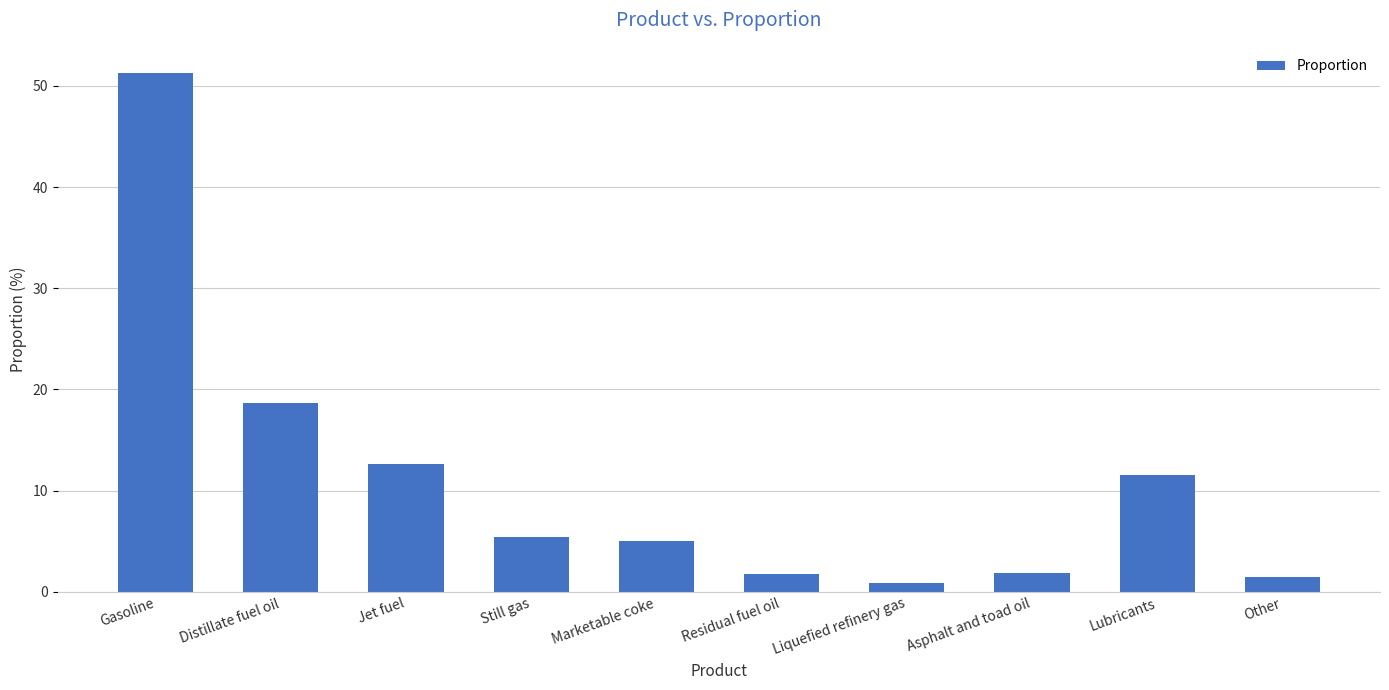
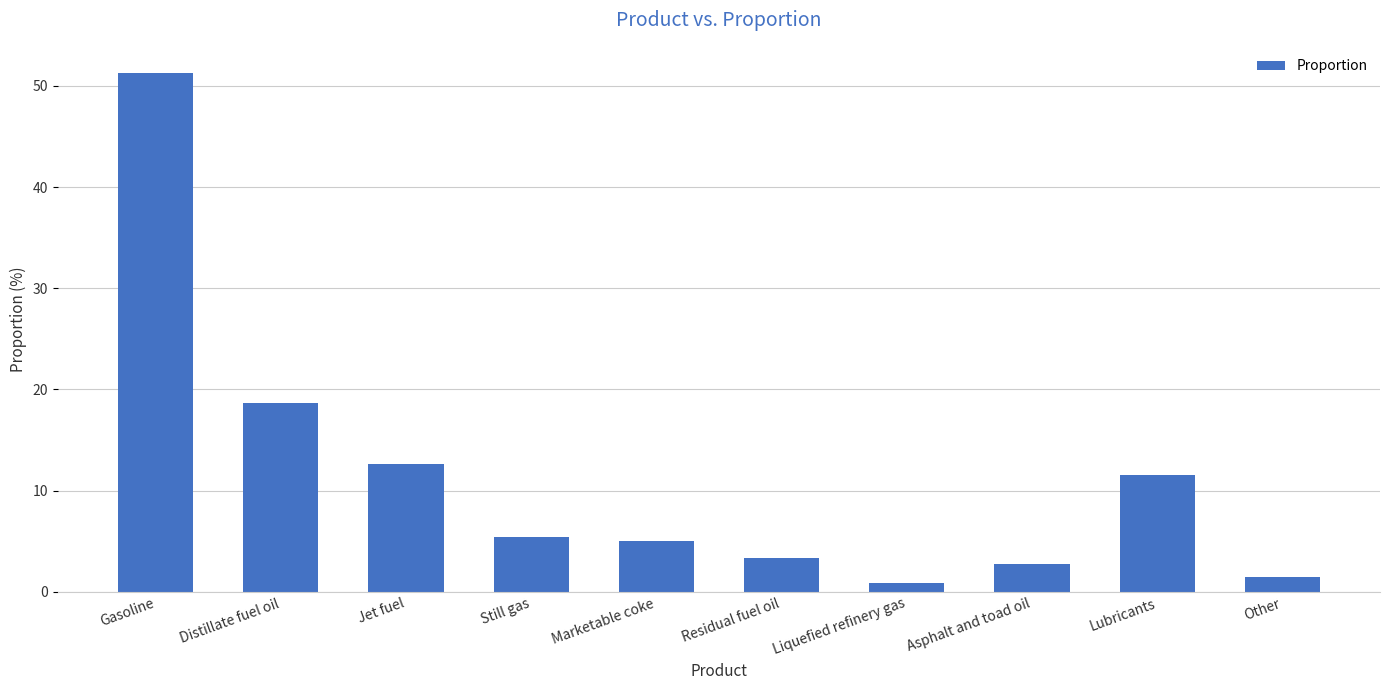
  {
    "Gasoline": 51.3,
    "Distillate fuel oil": 18.7,
    "Jet fuel": 12.6,
    "Still gas": 5.4,
    "Marketable coke": 5.0,
-   "Residual fuel oil": 1.8,
+   "Residual fuel oil": 3.3,
    "Liquefied refinery gas": 0.9,
-   "Asphalt and toad oil": 1.9,
+   "Asphalt and toad oil": 2.7,
    "Lubricants": 11.5,
    "Other": 1.5
  }
